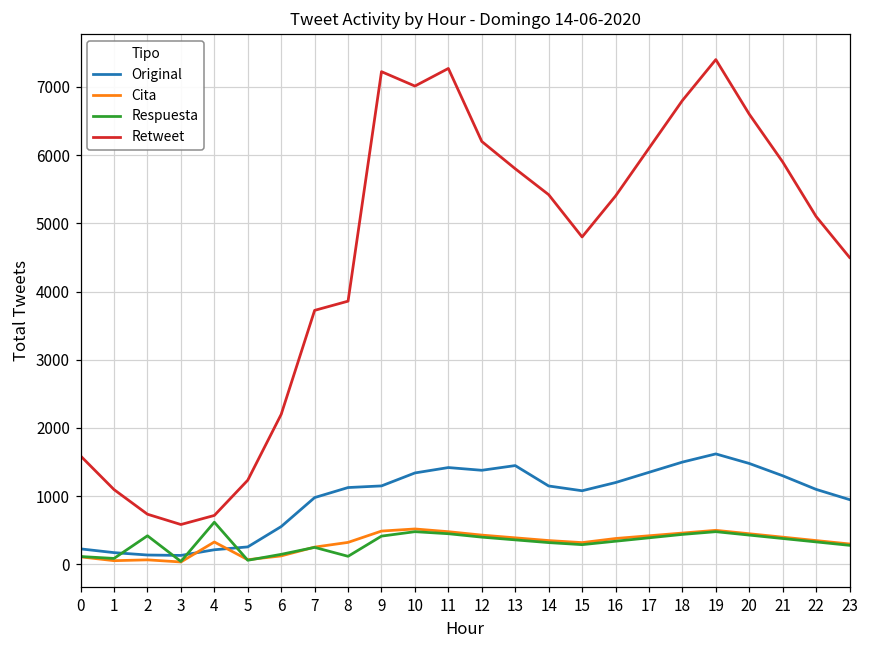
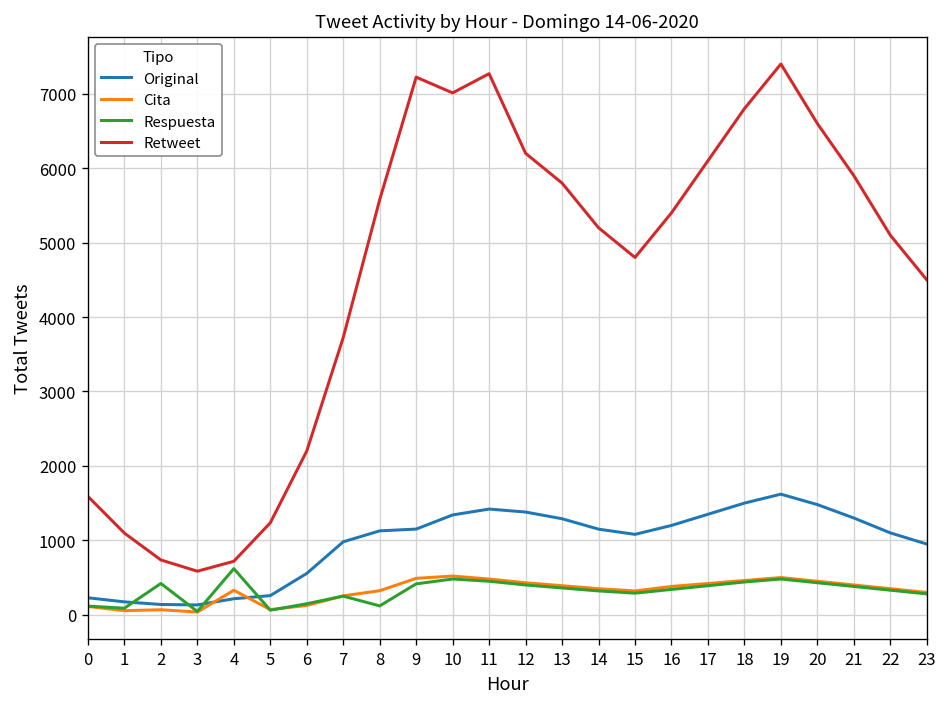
  {
    "Original": {
      "0": 200,
      "1": 200,
      "2": 100,
      "3": 100,
      "4": 200,
      "5": 300,
      "6": 600,
      "7": 1000,
      "8": 1100,
      "9": 1200,
      "10": 1300,
      "11": 1400,
      "12": 1400,
-     "13": 1400,
+     "13": 1300,
      "14": 1200,
      "15": 1100,
      "16": 1200,
      "17": 1400,
      "18": 1500,
      "19": 1600,
      "20": 1500,
      "21": 1300,
      "22": 1100,
      "23": 1000
    },
    "Cita": {
      "2": 100,
      "4": 300,
      "8": 300,
      "9": 500
    },
    "Respuesta": {
      "2": 400,
      "4": 600,
      "8": 100,
      "9": 400
    },
    "Retweet": {
      "0": 1600,
      "1": 1100,
      "2": 700,
      "3": 600,
      "4": 700,
      "5": 1200,
      "6": 2200,
      "7": 3700,
-     "8": 3900,
+     "8": 5600,
      "9": 7200,
      "10": 7000,
      "11": 7300,
      "12": 6200,
      "13": 5800,
-     "14": 5400,
+     "14": 5200,
      "15": 4800,
      "16": 5400,
      "17": 6100,
      "18": 6800,
      "19": 7400,
      "20": 6600,
      "21": 5900,
      "22": 5100,
      "23": 4500
    }
  }
